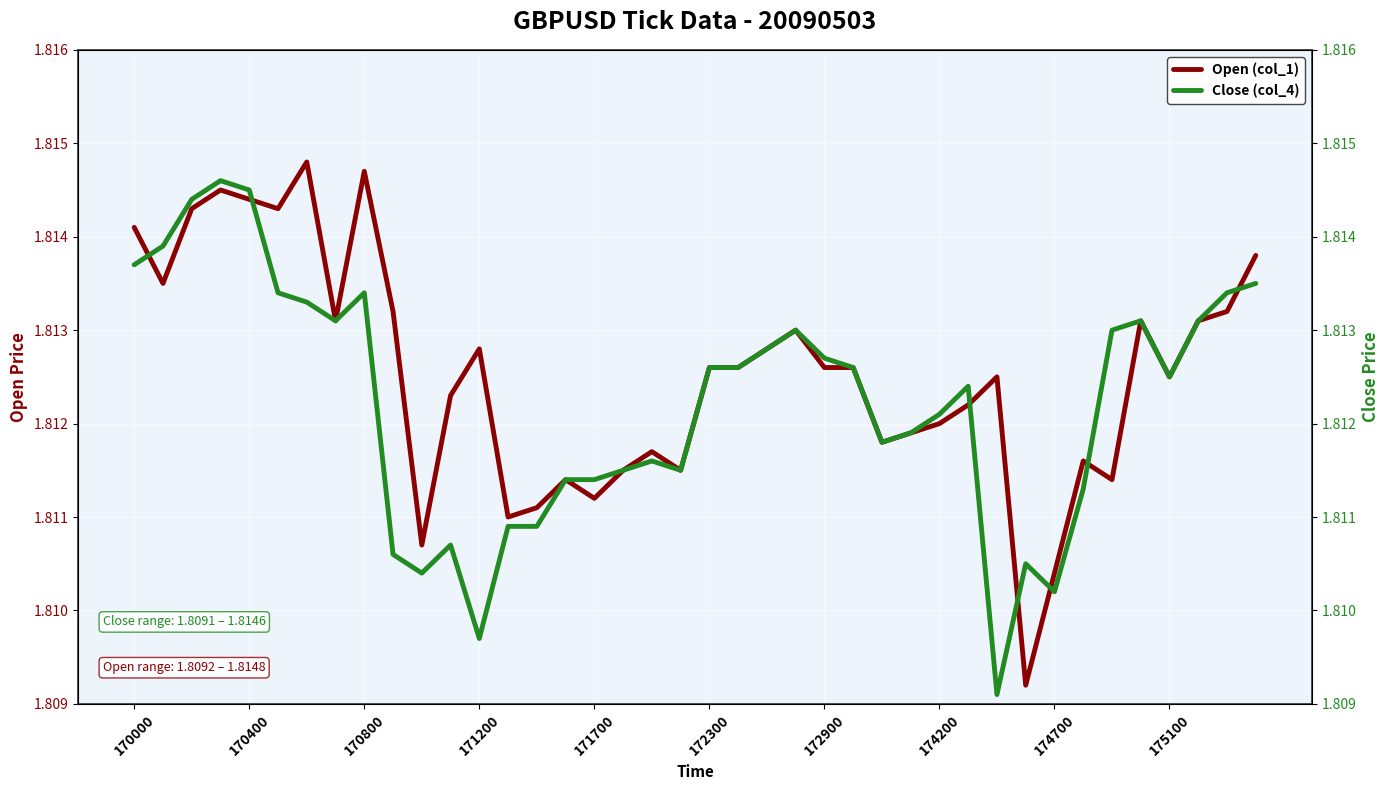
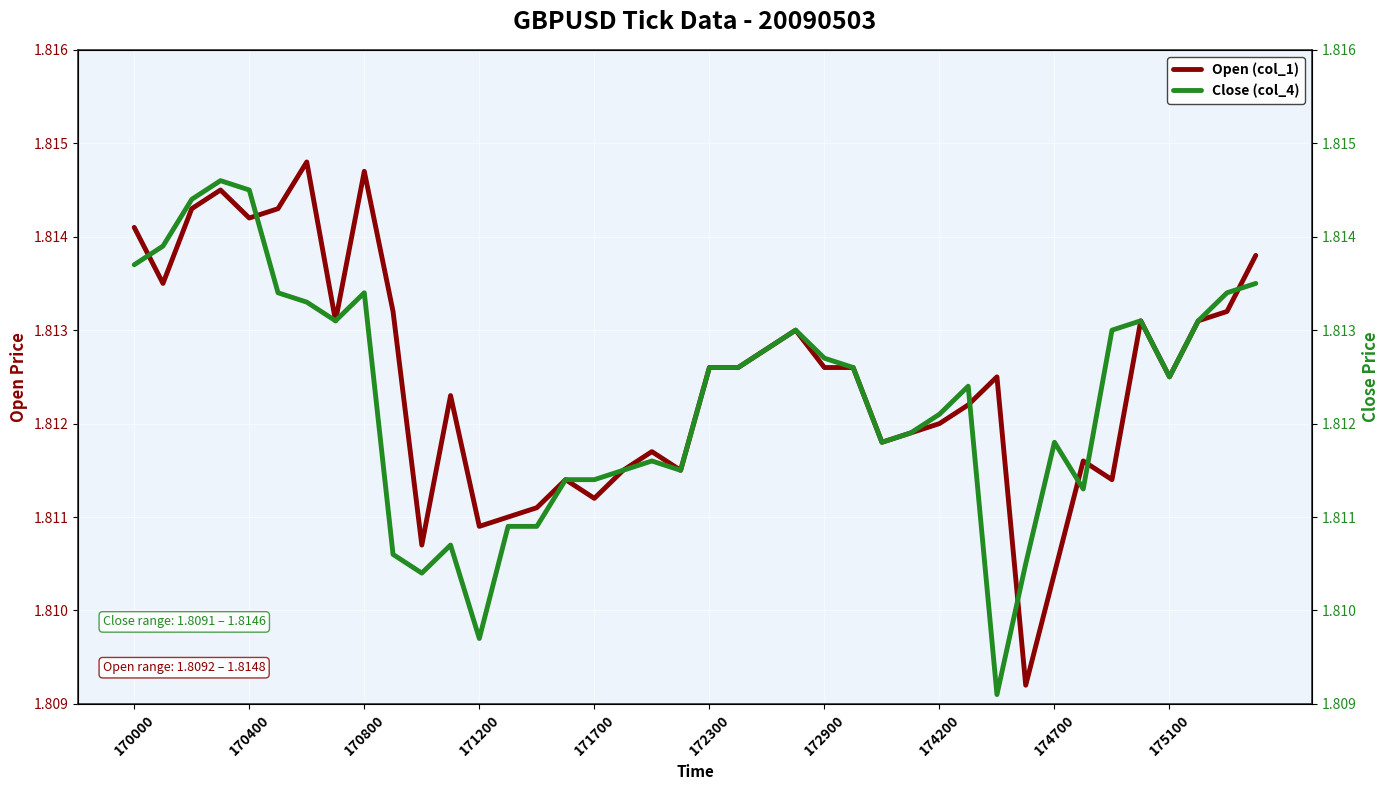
  {
    "Open (col_1)": {
      "170000": 1.8141,
-     "170400": 1.8144,
+     "170400": 1.8142,
      "170800": 1.8147,
-     "171200": 1.8128,
+     "171200": 1.8109,
      "171700": 1.8112,
      "172300": 1.8126,
      "172900": 1.8126,
      "174200": 1.8120,
      "174700": 1.8104,
      "175100": 1.8125
    },
    "Close (col_4)": {
      "170000": 1.8137,
      "170400": 1.8145,
      "170800": 1.8134,
      "171200": 1.8097,
      "171700": 1.8114,
      "172300": 1.8126,
      "172900": 1.8127,
      "174200": 1.8121,
-     "174700": 1.8102,
+     "174700": 1.8118,
      "175100": 1.8125
    }
  }
